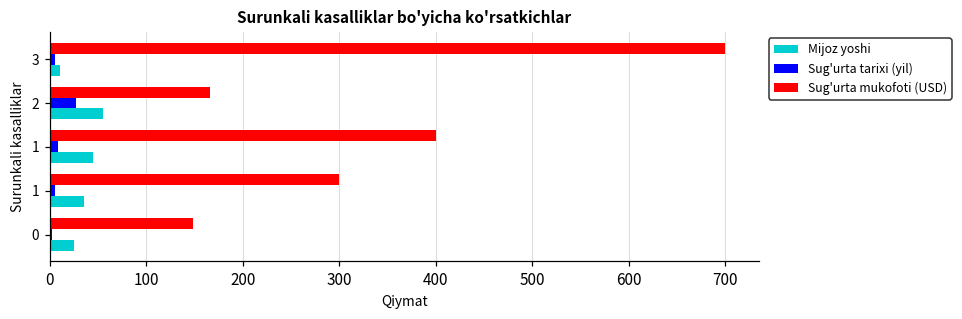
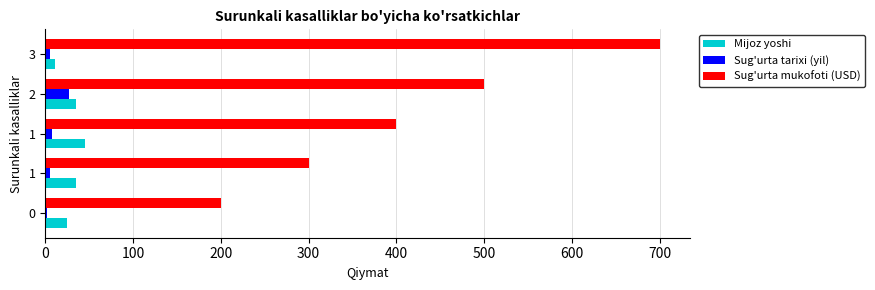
  {
    "Mijoz yoshi": {
      "3": 10,
-     "2": 60,
+     "2": 40,
      "0": 30
    },
    "Sug'urta tarixi (yil)": {
      "3": 10,
      "2": 30
    },
    "Sug'urta mukofoti (USD)": {
      "3": 700,
-     "2": 170,
-     "0": 150
+     "2": 500,
+     "0": 200
    }
  }
